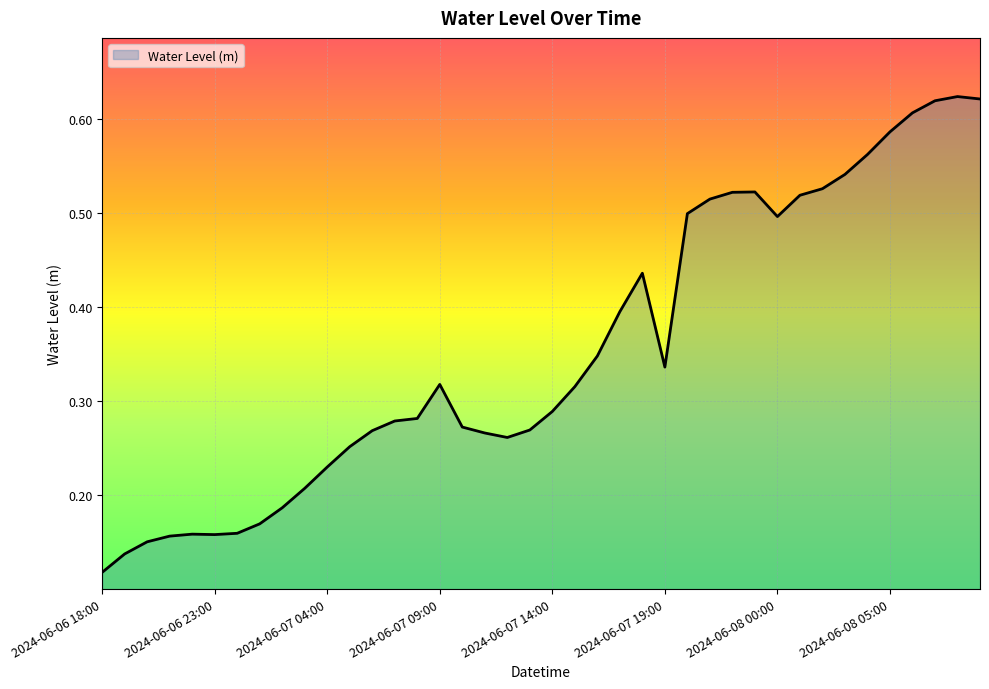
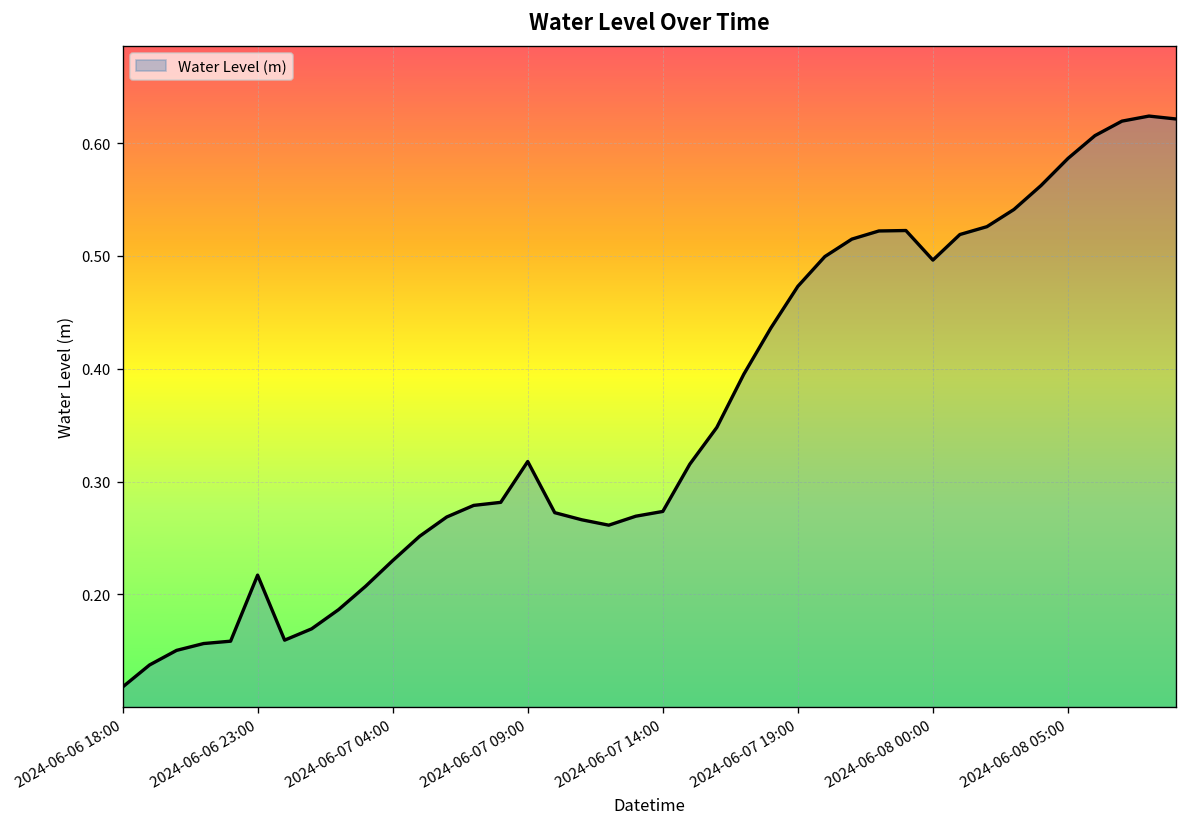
  {
    "2024-06-06 18:00": 0.12,
-   "2024-06-06 23:00": 0.16,
+   "2024-06-06 23:00": 0.22,
    "2024-06-07 04:00": 0.23,
    "2024-06-07 09:00": 0.32,
-   "2024-06-07 14:00": 0.29,
-   "2024-06-07 19:00": 0.34,
+   "2024-06-07 14:00": 0.27,
+   "2024-06-07 19:00": 0.47,
    "2024-06-08 00:00": 0.50,
    "2024-06-08 05:00": 0.59
  }
